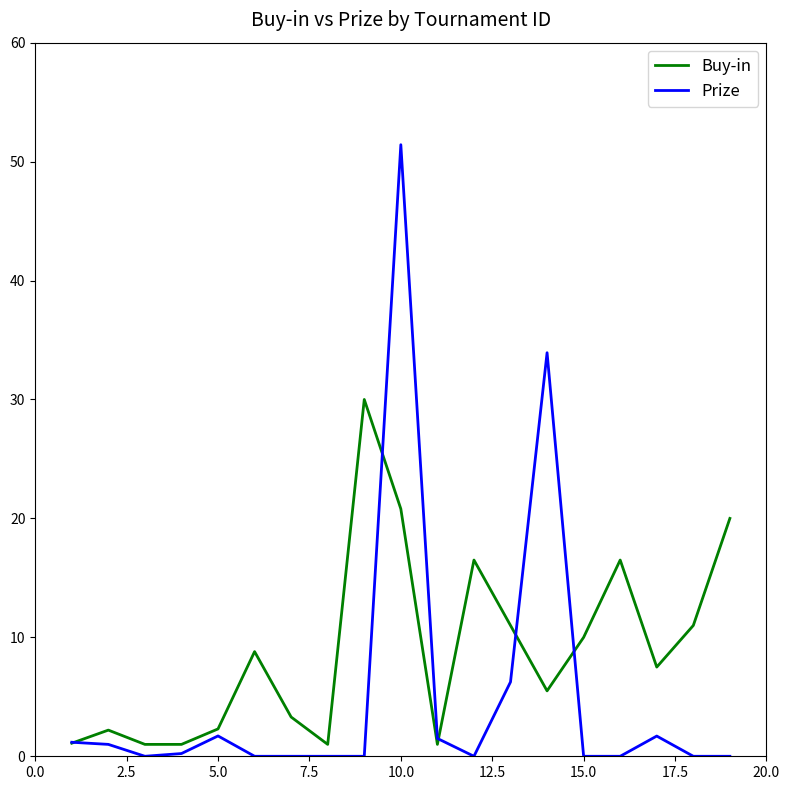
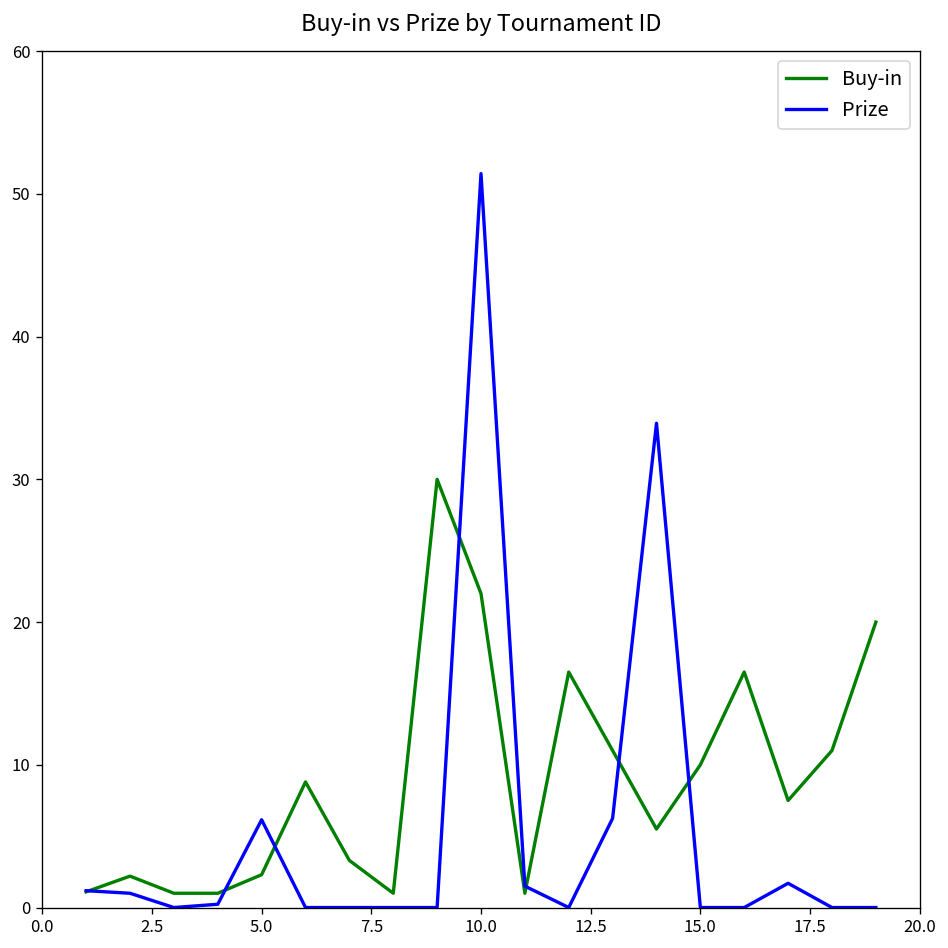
  {
    "Buy-in": {
      "5.0": 2.3,
-     "10.0": 20.8,
+     "10.0": 22.0,
      "15.0": 10.0
    },
    "Prize": {
-     "5.0": 1.7,
+     "5.0": 6.2,
      "10.0": 51.4,
      "15.0": 0.0
    }
  }
